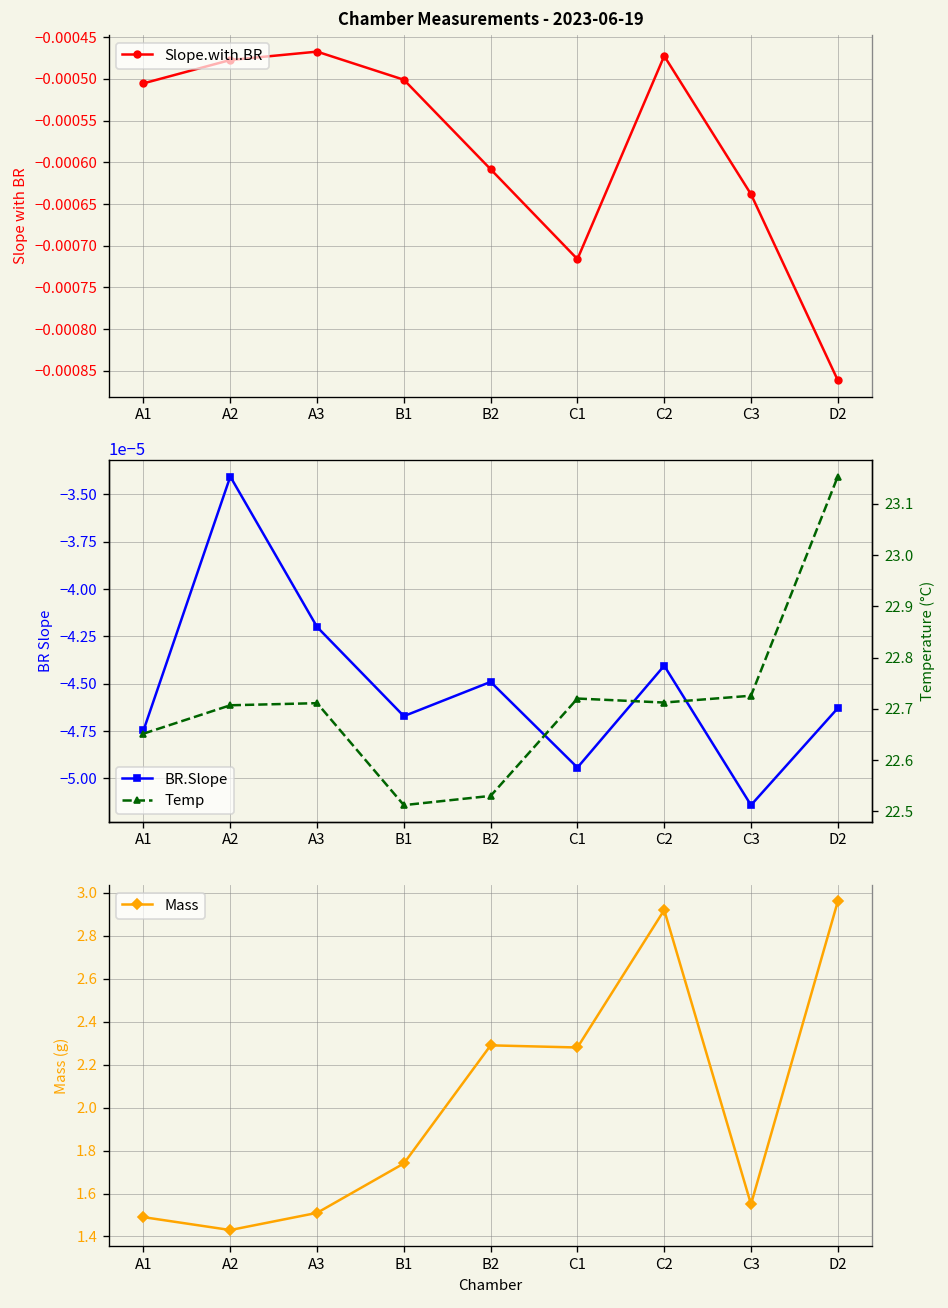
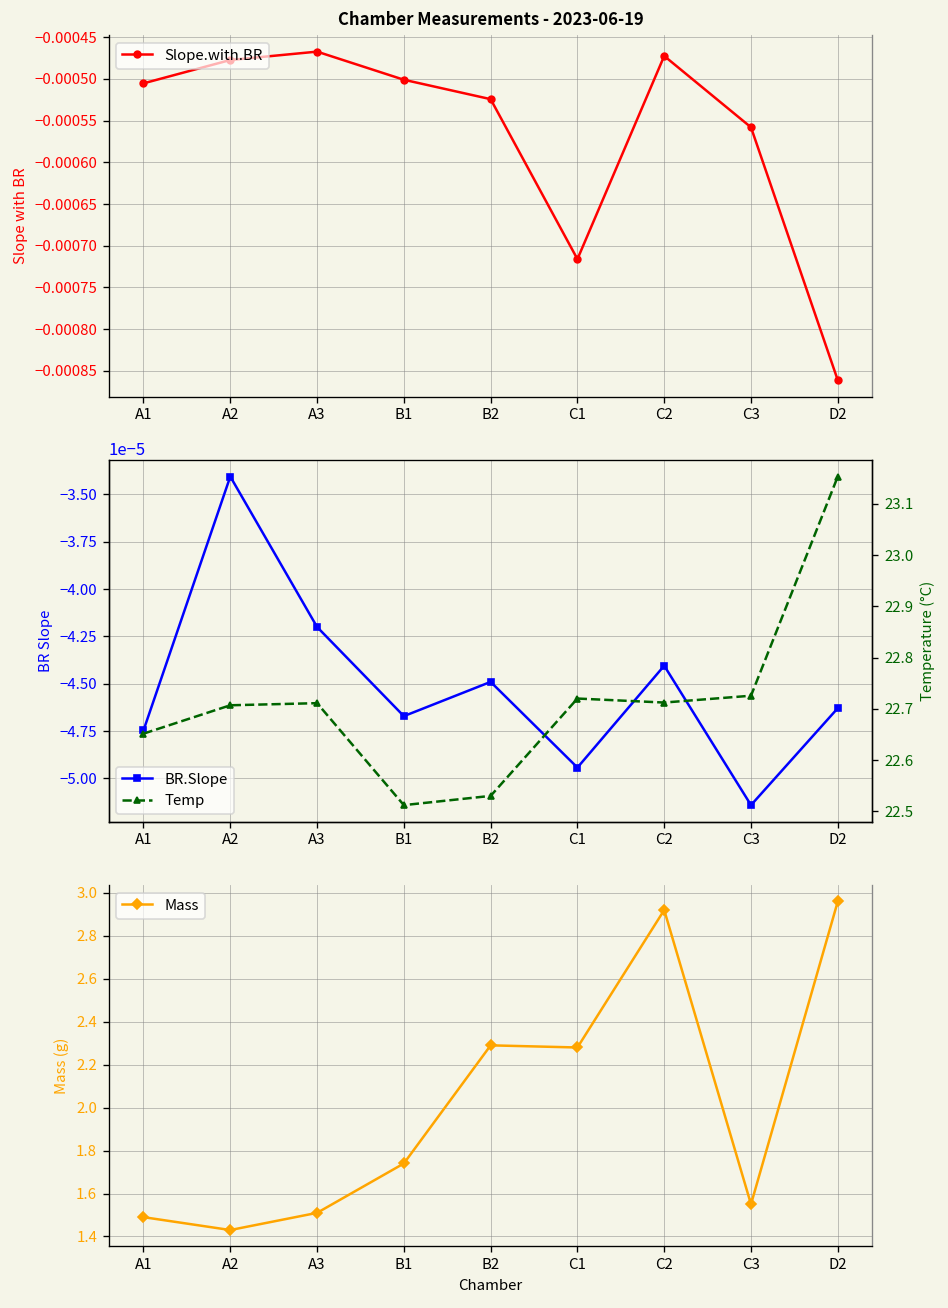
  {
    "Chamber Measurements - 2023-06-19": {
      "A1": -0.00051,
      "A3": -0.00047,
      "B1": -0.00050,
-     "B2": -0.00061,
+     "B2": -0.00052,
      "C1": -0.00072,
      "C2": -0.00047,
-     "C3": -0.00064,
+     "C3": -0.00056,
      "D2": -0.00086
    }
  }
